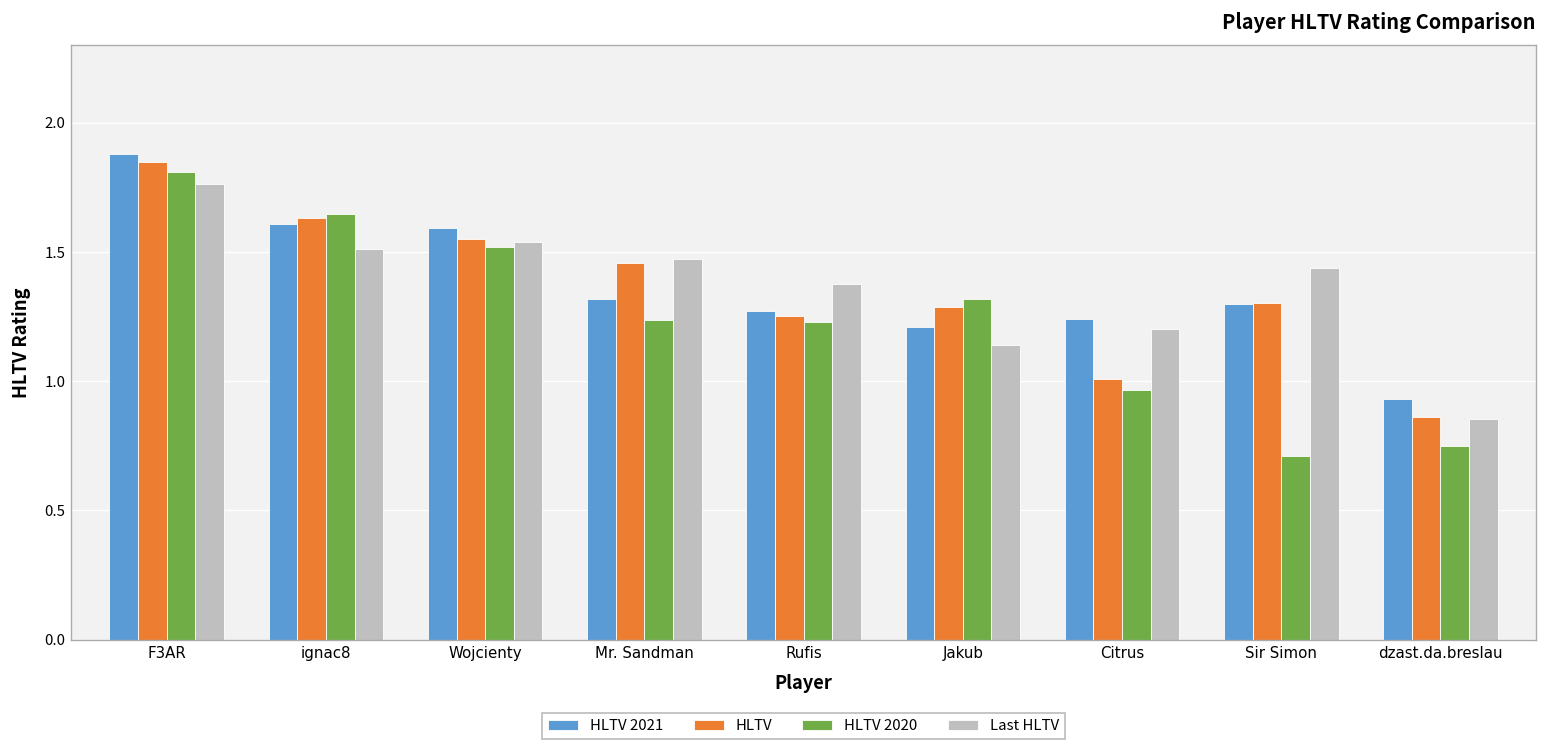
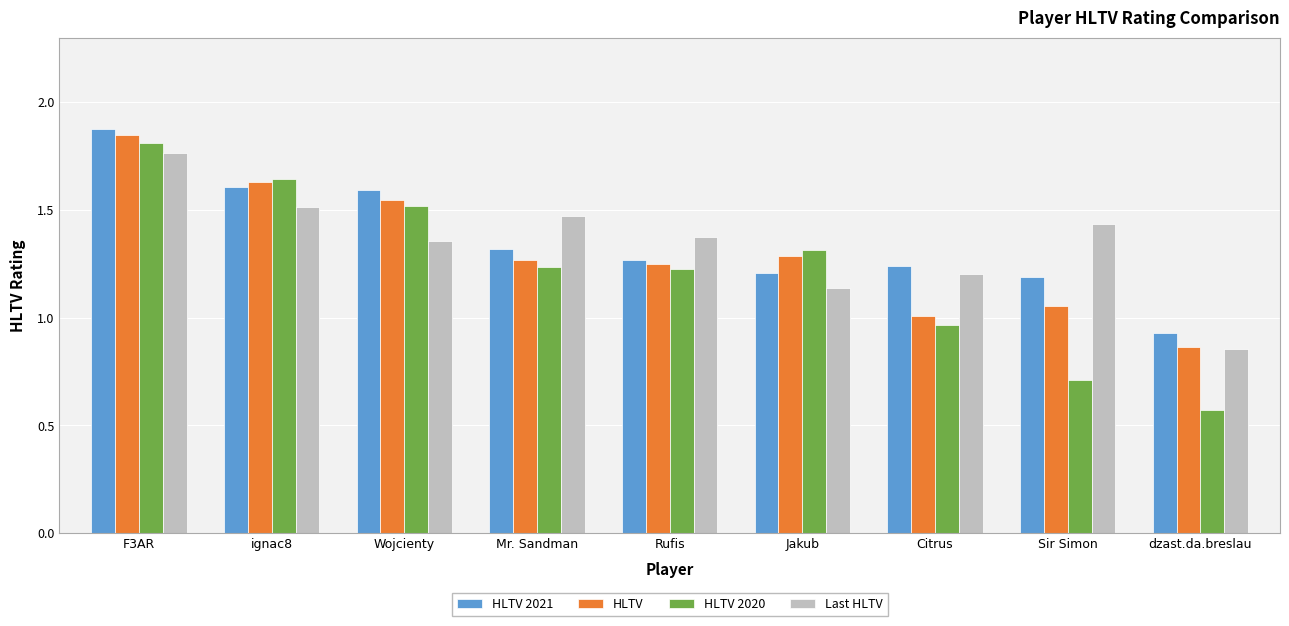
  {
    "HLTV 2021": {
      "F3AR": 1.88,
      "ignac8": 1.61,
      "Wojcienty": 1.59,
      "Mr. Sandman": 1.32,
      "Rufis": 1.27,
      "Jakub": 1.21,
      "Citrus": 1.24,
-     "Sir Simon": 1.30,
+     "Sir Simon": 1.19,
      "dzast.da.breslau": 0.93
    },
    "HLTV": {
      "F3AR": 1.85,
      "ignac8": 1.63,
      "Wojcienty": 1.55,
-     "Mr. Sandman": 1.46,
+     "Mr. Sandman": 1.27,
      "Rufis": 1.25,
      "Jakub": 1.29,
      "Citrus": 1.01,
-     "Sir Simon": 1.30,
+     "Sir Simon": 1.05,
      "dzast.da.breslau": 0.86
    },
    "HLTV 2020": {
      "F3AR": 1.81,
      "ignac8": 1.65,
      "Wojcienty": 1.52,
      "Mr. Sandman": 1.24,
      "Rufis": 1.23,
      "Jakub": 1.32,
      "Citrus": 0.97,
      "Sir Simon": 0.71,
-     "dzast.da.breslau": 0.75
+     "dzast.da.breslau": 0.57
    },
    "Last HLTV": {
      "F3AR": 1.76,
      "ignac8": 1.51,
-     "Wojcienty": 1.54,
+     "Wojcienty": 1.35,
      "Mr. Sandman": 1.47,
      "Rufis": 1.38,
      "Jakub": 1.14,
      "Citrus": 1.20,
      "Sir Simon": 1.44,
      "dzast.da.breslau": 0.85
    }
  }
